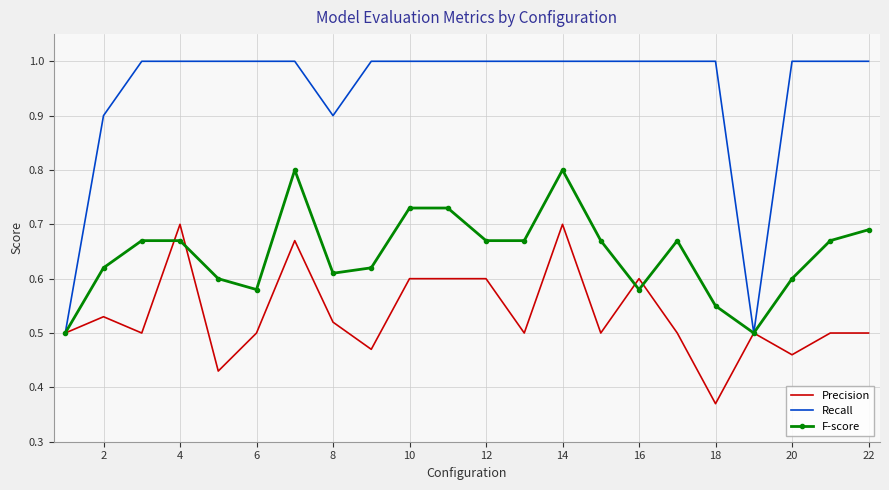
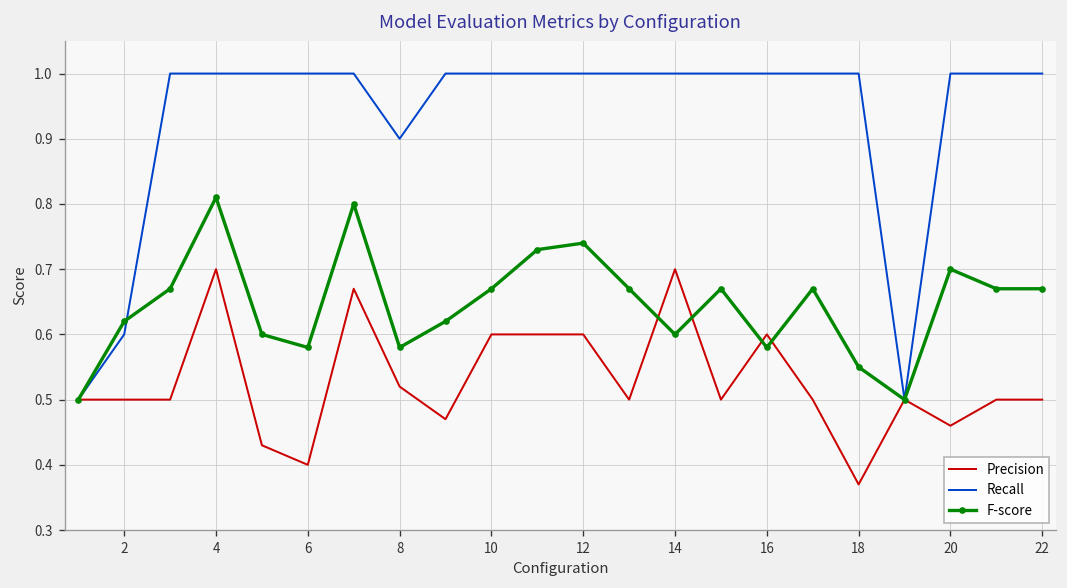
  {
    "Precision": {
-     "2": 0.53,
+     "2": 0.50,
      "4": 0.70,
-     "6": 0.5,
+     "6": 0.4,
      "8": 0.52,
      "10": 0.60,
      "12": 0.60,
      "14": 0.70,
      "16": 0.60,
      "18": 0.37,
      "20": 0.46,
      "22": 0.50
    },
    "Recall": {
-     "2": 0.9,
+     "2": 0.6,
      "4": 1.0,
      "6": 1.0,
      "8": 0.9,
      "10": 1.0,
      "12": 1.0,
      "14": 1.0,
      "16": 1.0,
      "18": 1.0,
      "20": 1.0,
      "22": 1.0
    },
    "F-score": {
      "2": 0.62,
-     "4": 0.67,
+     "4": 0.81,
      "6": 0.58,
-     "8": 0.61,
-     "10": 0.73,
-     "12": 0.67,
-     "14": 0.8,
+     "8": 0.58,
+     "10": 0.67,
+     "12": 0.74,
+     "14": 0.6,
      "16": 0.58,
      "18": 0.55,
-     "20": 0.6,
-     "22": 0.69
+     "20": 0.7,
+     "22": 0.67
    }
  }
